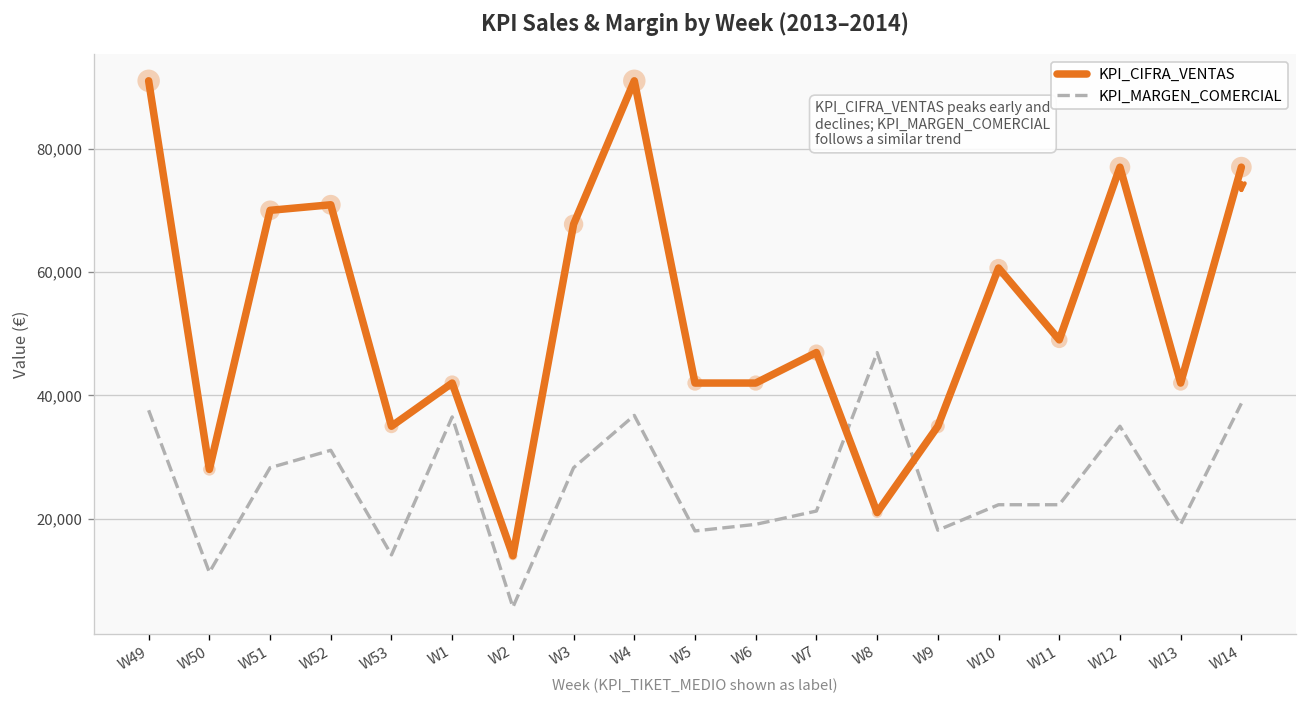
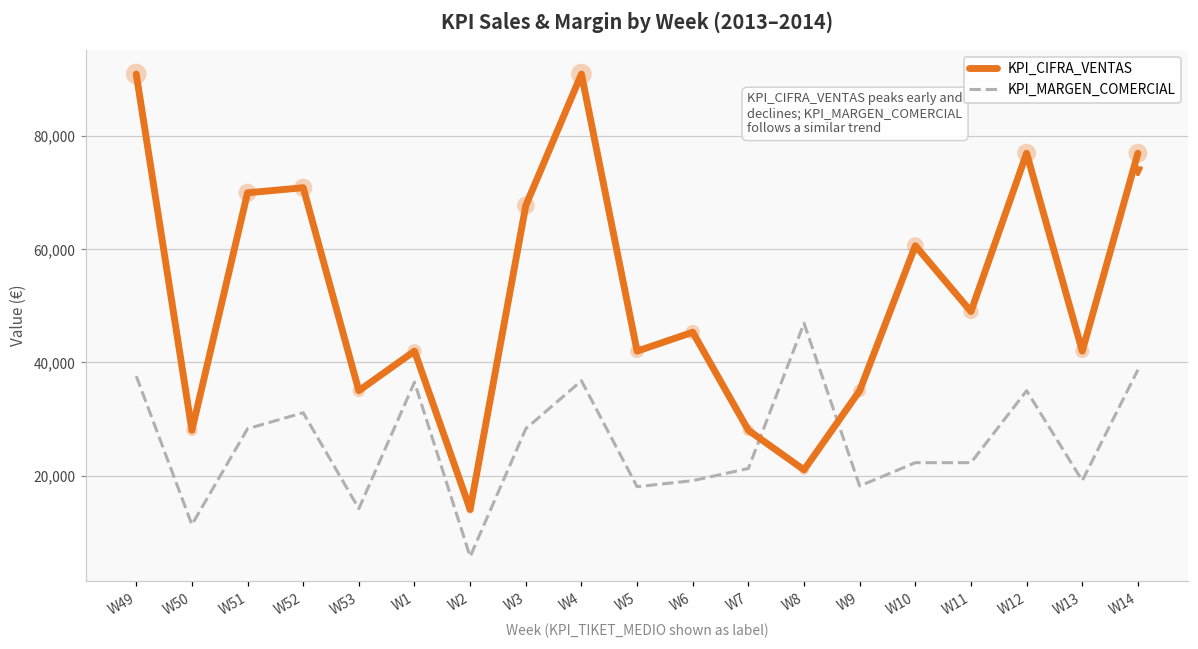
  {
    "KPI_CIFRA_VENTAS": {
      "W49": "91,000",
      "W50": "28,000",
      "W51": "70,000",
      "W52": "71,000",
      "W53": "35,000",
      "W1": "42,000",
      "W2": "14,000",
      "W3": "68,000",
      "W4": "91,000",
      "W5": "42,000",
-     "W6": "42,000",
-     "W7": "47,000",
+     "W6": "45,000",
+     "W7": "28,000",
      "W8": "21,000",
      "W9": "35,000",
      "W10": "61,000",
      "W11": "49,000",
      "W12": "77,000",
      "W13": "42,000",
      "W14": "77,000"
    },
    "KPI_MARGEN_COMERCIAL": {
      "W49": "38,000",
      "W50": "11,000",
      "W51": "28,000",
      "W52": "31,000",
      "W53": "14,000",
      "W1": "37,000",
      "W2": "6,000",
      "W3": "28,000",
      "W4": "37,000",
      "W5": "18,000",
      "W6": "19,000",
      "W7": "21,000",
      "W8": "47,000",
      "W9": "18,000",
      "W10": "22,000",
      "W11": "22,000",
      "W12": "35,000",
      "W13": "19,000",
      "W14": "39,000"
    }
  }
